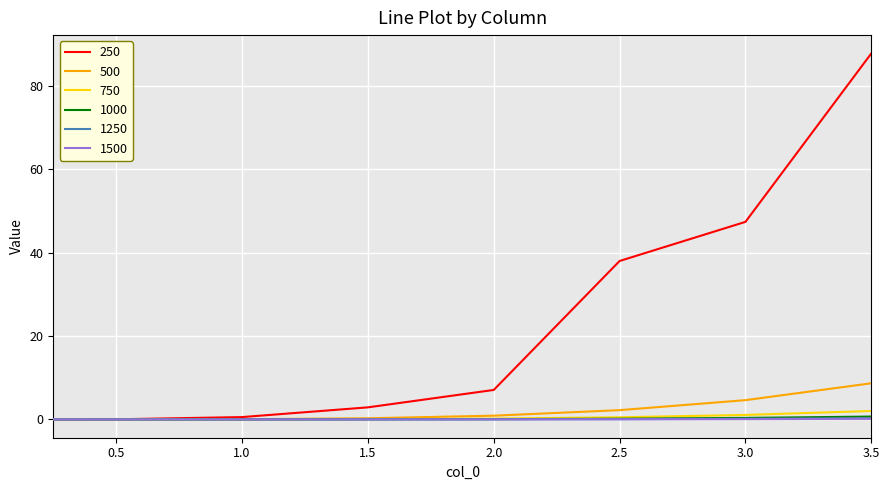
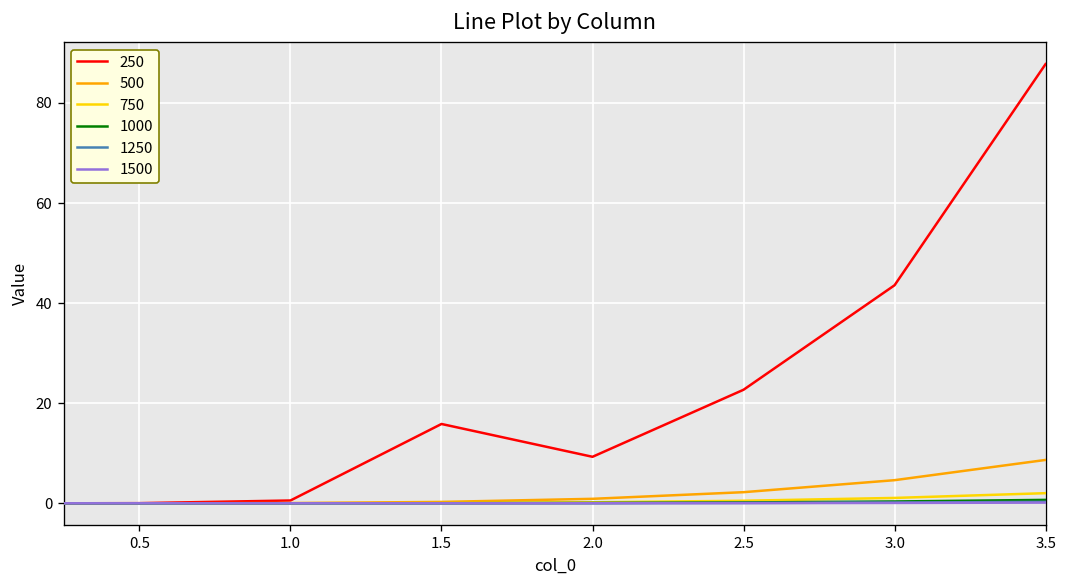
  {
    "250": {
-     "1.5": 3,
-     "2.0": 7,
-     "2.5": 38,
-     "3.0": 47,
+     "1.5": 16,
+     "2.0": 9,
+     "2.5": 23,
+     "3.0": 44,
      "3.5": 88
    }
  }
